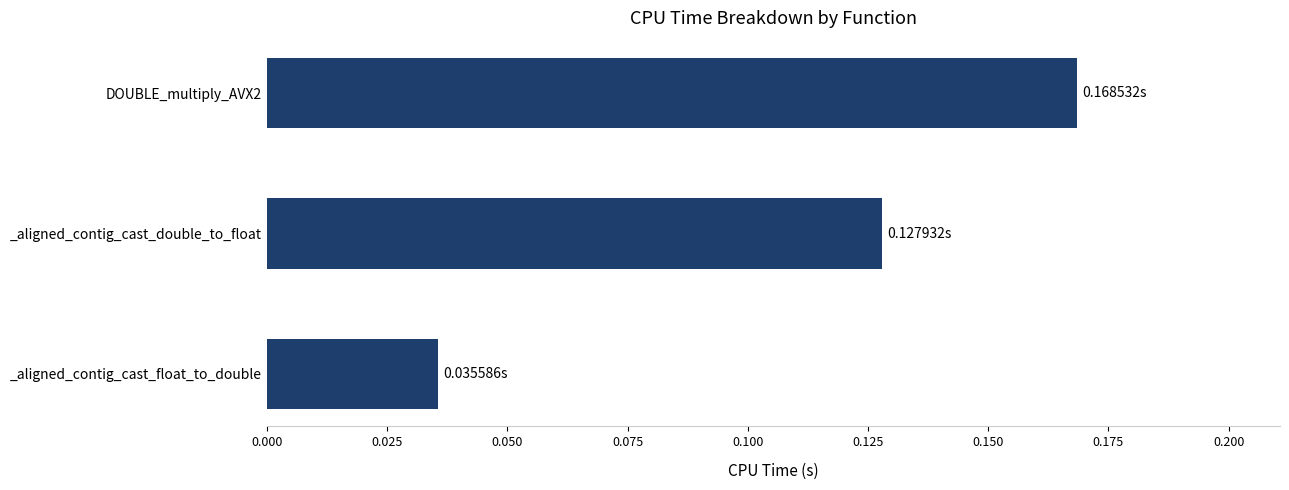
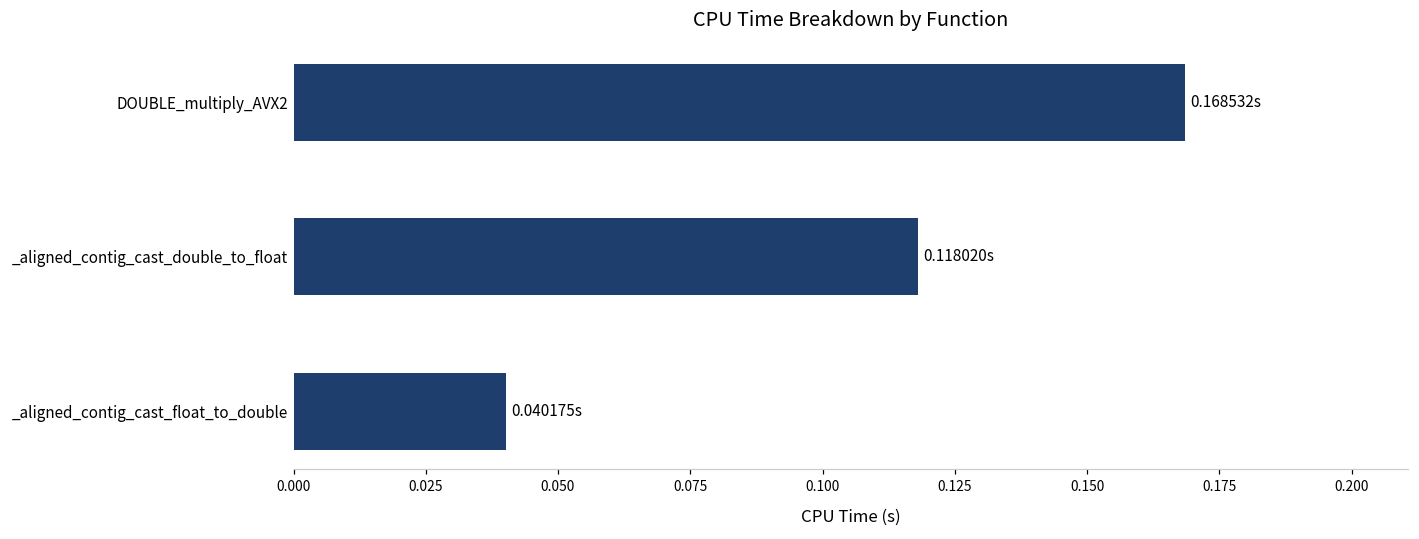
  {
    "DOUBLE_multiply_AVX2": "0.168532s",
-   "_aligned_contig_cast_double_to_float": "0.127932s",
-   "_aligned_contig_cast_float_to_double": "0.035586s"
+   "_aligned_contig_cast_double_to_float": "0.118020s",
+   "_aligned_contig_cast_float_to_double": "0.040175s"
  }
